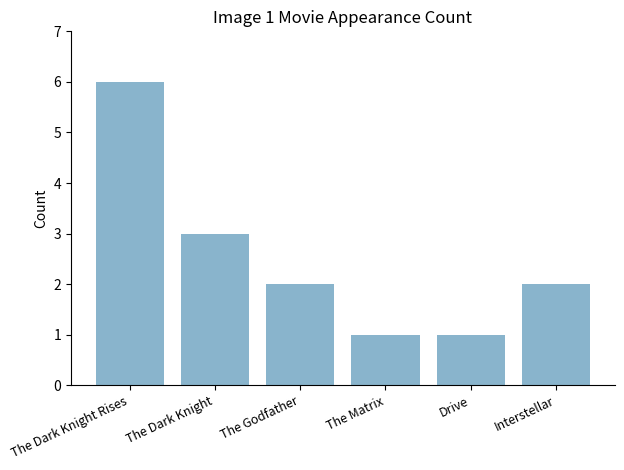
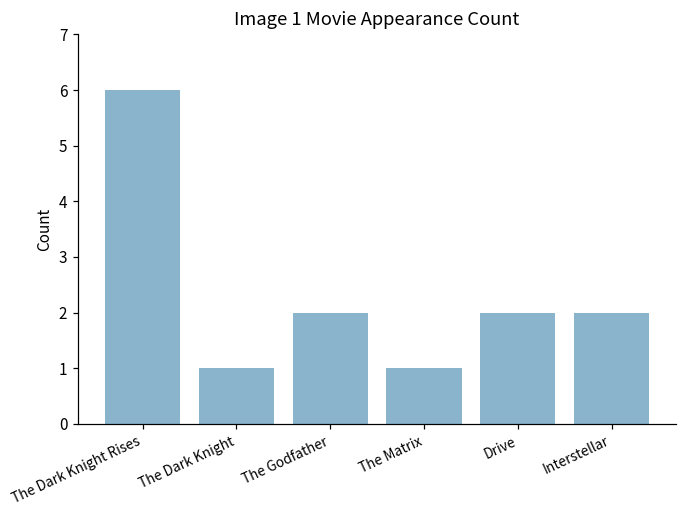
  {
    "The Dark Knight Rises": 6,
-   "The Dark Knight": 3,
+   "The Dark Knight": 1,
    "The Godfather": 2,
    "The Matrix": 1,
-   "Drive": 1,
+   "Drive": 2,
    "Interstellar": 2
  }
